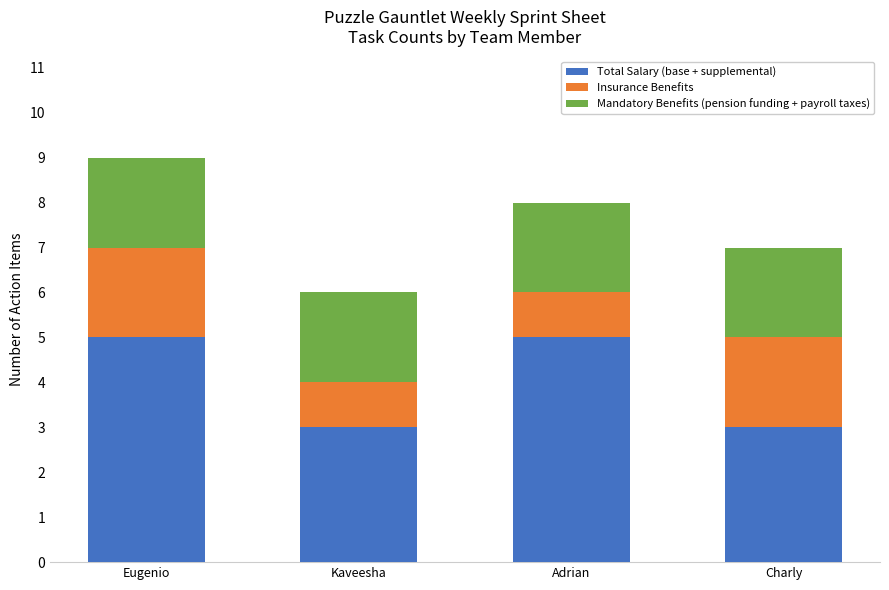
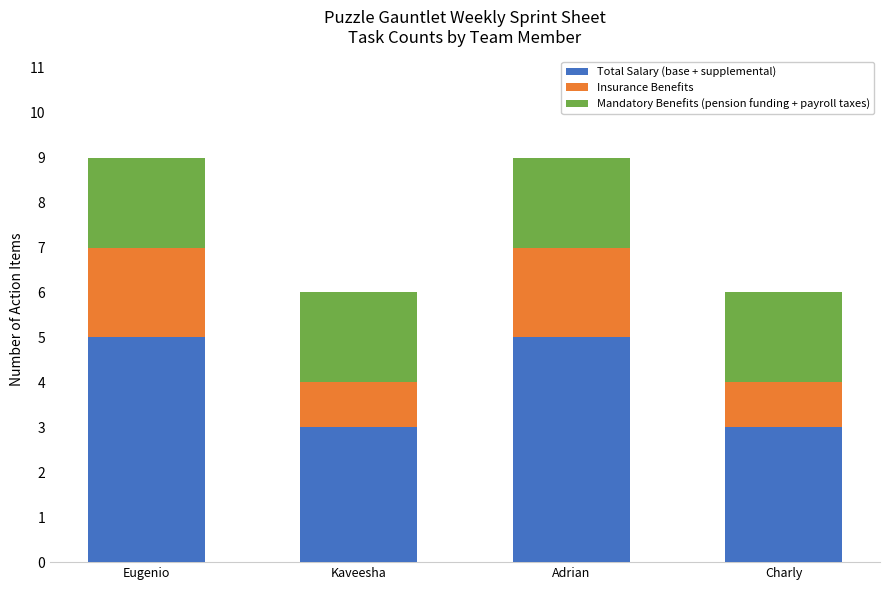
  {
    "Total Salary (base + supplemental)": {
      "Eugenio": 5,
      "Kaveesha": 3,
      "Adrian": 5,
      "Charly": 3
    },
    "Insurance Benefits": {
      "Eugenio": 2,
      "Kaveesha": 1,
-     "Adrian": 1,
-     "Charly": 2
+     "Adrian": 2,
+     "Charly": 1
    },
    "Mandatory Benefits (pension funding + payroll taxes)": {
      "Eugenio": 2,
      "Kaveesha": 2,
      "Adrian": 2,
      "Charly": 2
    }
  }
